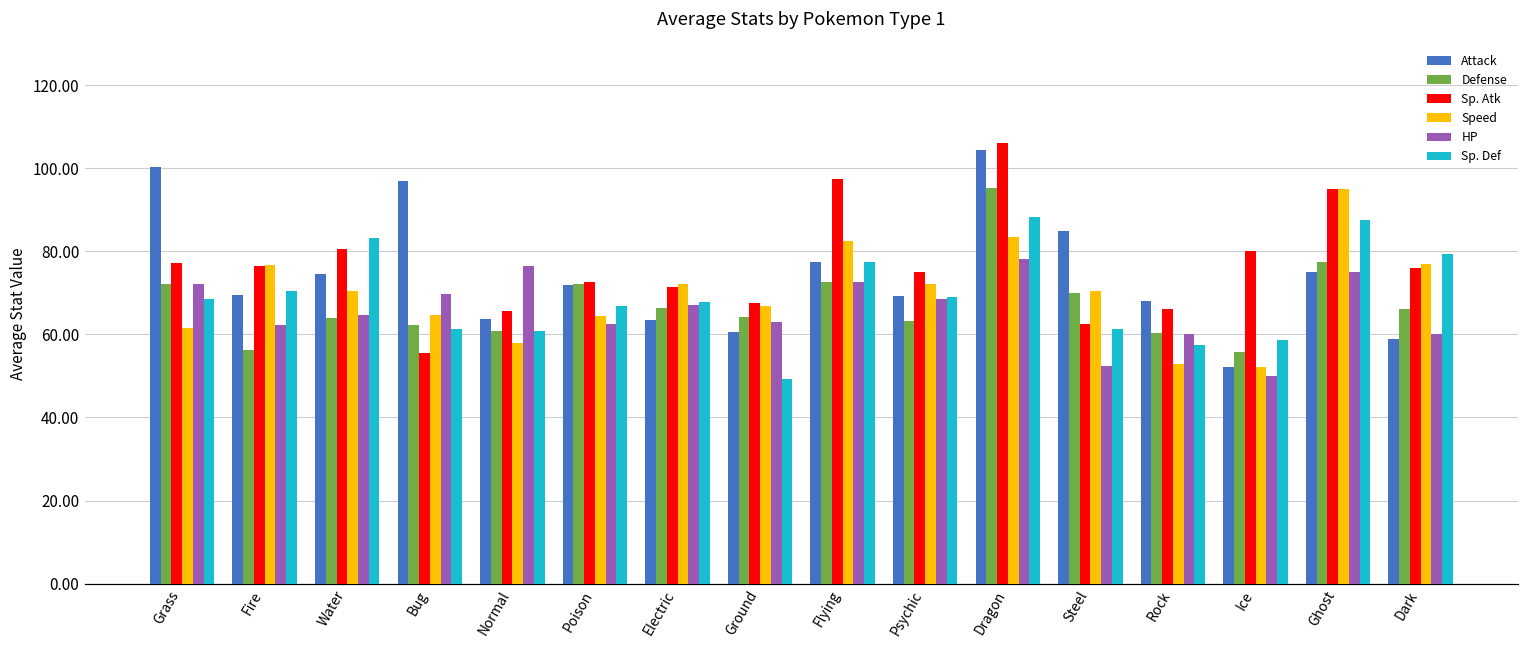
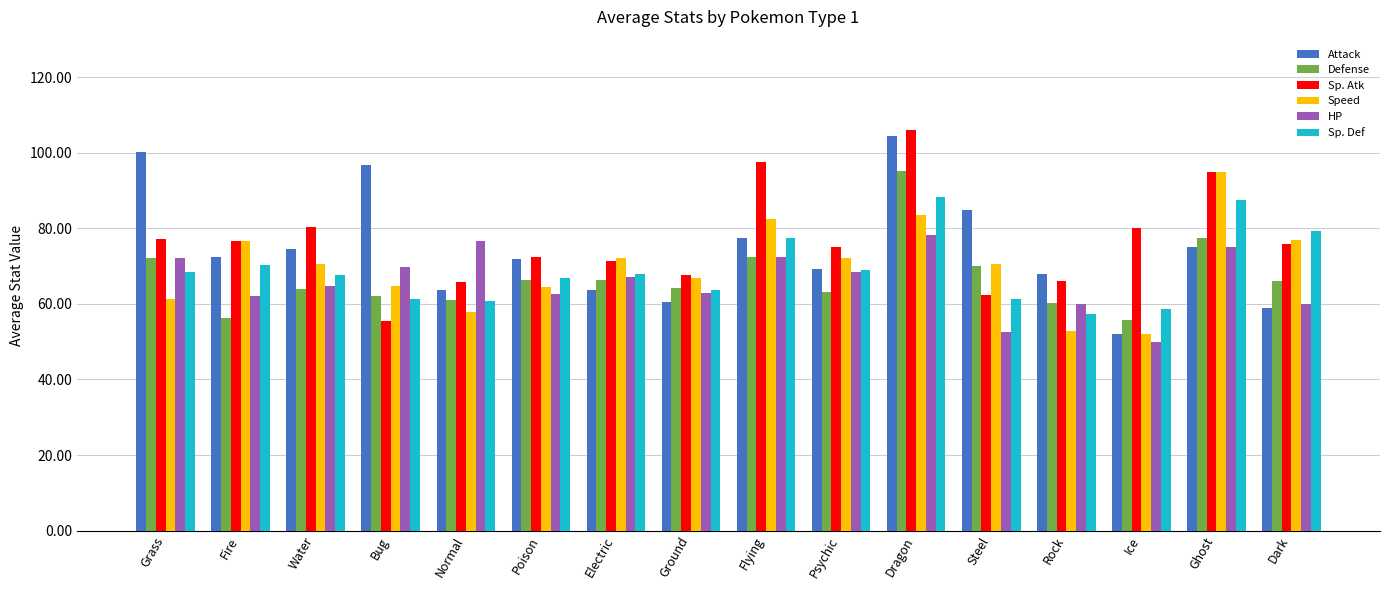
  {
    "Attack": {
      "Grass": 100,
-     "Fire": 69,
+     "Fire": 72,
      "Water": 75,
      "Bug": 97,
      "Normal": 64,
      "Poison": 72,
      "Electric": 64,
      "Ground": 60,
      "Flying": 78,
      "Psychic": 69,
      "Dragon": 105,
      "Steel": 85,
      "Rock": 68,
      "Ice": 52,
      "Ghost": 75,
      "Dark": 59
    },
    "Defense": {
      "Grass": 72,
      "Fire": 56,
      "Water": 64,
      "Bug": 62,
      "Normal": 61,
-     "Poison": 72,
+     "Poison": 66,
      "Electric": 66,
      "Ground": 64,
      "Flying": 73,
      "Psychic": 63,
      "Dragon": 95,
      "Steel": 70,
      "Rock": 60,
      "Ice": 56,
      "Ghost": 78,
      "Dark": 66
    },
    "Sp. Atk": {
      "Grass": 77,
      "Fire": 77,
      "Water": 80,
      "Bug": 55,
      "Normal": 66,
      "Poison": 73,
      "Electric": 71,
      "Ground": 68,
      "Flying": 98,
      "Psychic": 75,
      "Dragon": 106,
      "Steel": 63,
      "Rock": 66,
      "Ice": 80,
      "Ghost": 95,
      "Dark": 76
    },
    "Speed": {
      "Grass": 61,
      "Fire": 77,
      "Water": 70,
      "Bug": 65,
      "Normal": 58,
      "Poison": 64,
      "Electric": 72,
      "Ground": 67,
      "Flying": 83,
      "Psychic": 72,
      "Dragon": 84,
      "Steel": 71,
      "Rock": 53,
      "Ice": 52,
      "Ghost": 95,
      "Dark": 77
    },
    "HP": {
      "Grass": 72,
      "Fire": 62,
      "Water": 65,
      "Bug": 70,
      "Normal": 77,
      "Poison": 63,
      "Electric": 67,
      "Ground": 63,
      "Flying": 73,
      "Psychic": 68,
      "Dragon": 78,
      "Steel": 53,
      "Rock": 60,
      "Ice": 50,
      "Ghost": 75,
      "Dark": 60
    },
    "Sp. Def": {
      "Grass": 69,
      "Fire": 70,
-     "Water": 83,
+     "Water": 68,
      "Bug": 61,
      "Normal": 61,
      "Poison": 67,
      "Electric": 68,
-     "Ground": 49,
+     "Ground": 64,
      "Flying": 78,
      "Psychic": 69,
      "Dragon": 88,
      "Steel": 61,
      "Rock": 57,
      "Ice": 59,
      "Ghost": 88,
      "Dark": 79
    }
  }
